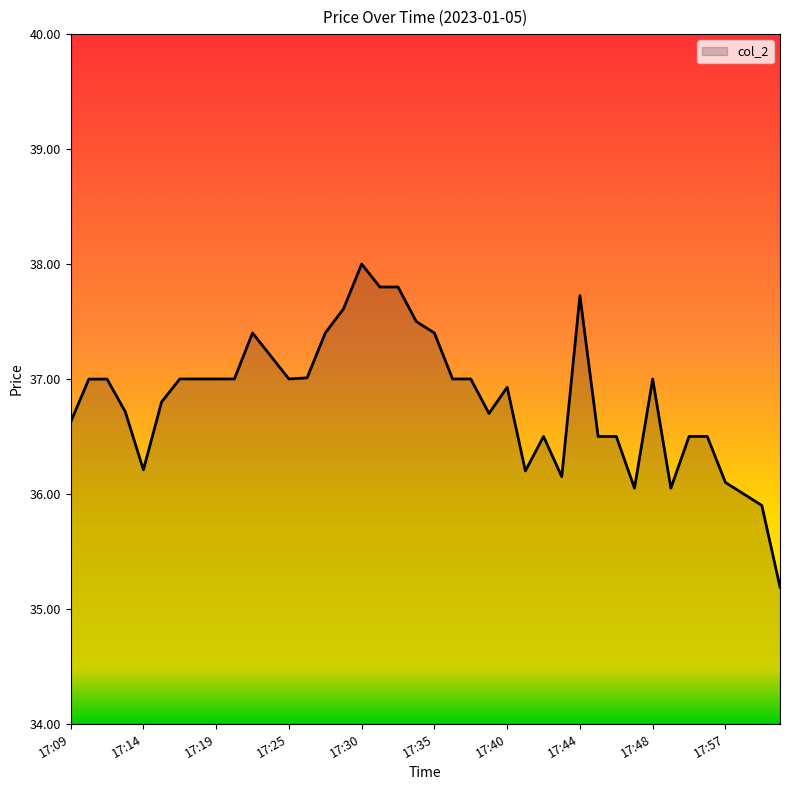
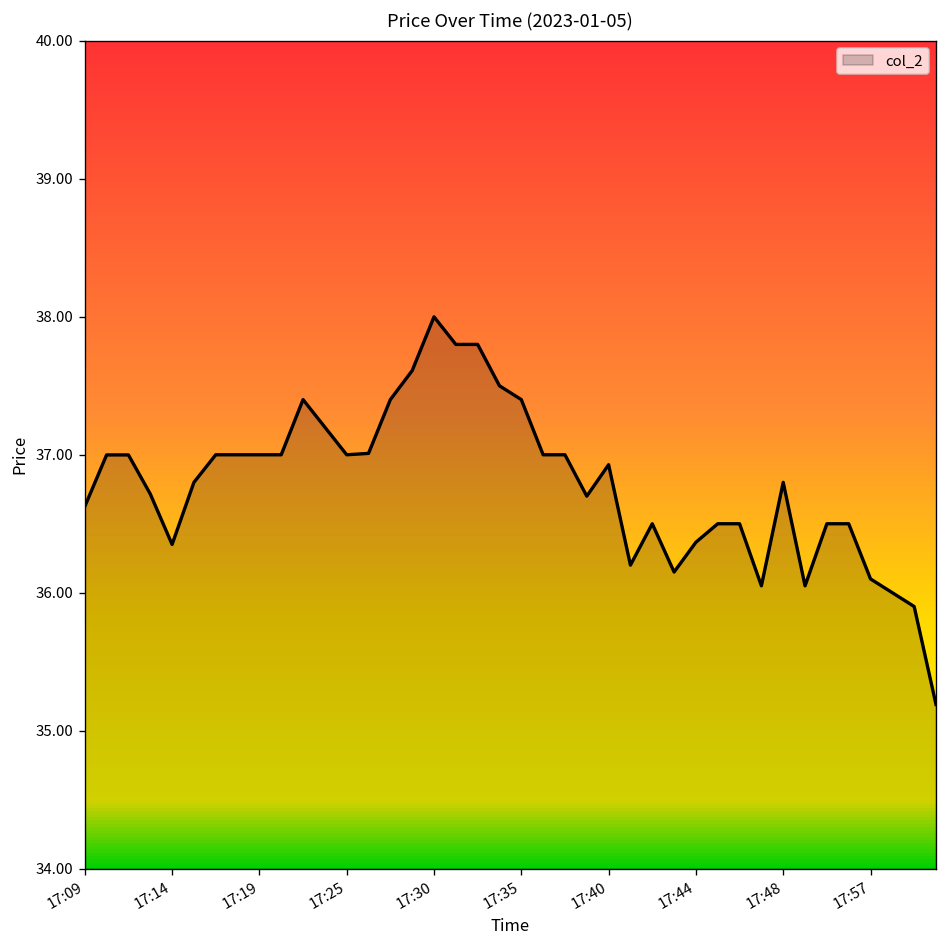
  {
    "17:09": 36.63,
-   "17:14": 36.21,
+   "17:14": 36.35,
    "17:19": 37.00,
    "17:25": 37.00,
    "17:30": 38.00,
    "17:35": 37.40,
    "17:40": 36.93,
-   "17:44": 37.73,
-   "17:48": 37.0,
+   "17:44": 36.37,
+   "17:48": 36.8,
    "17:57": 36.10
  }
